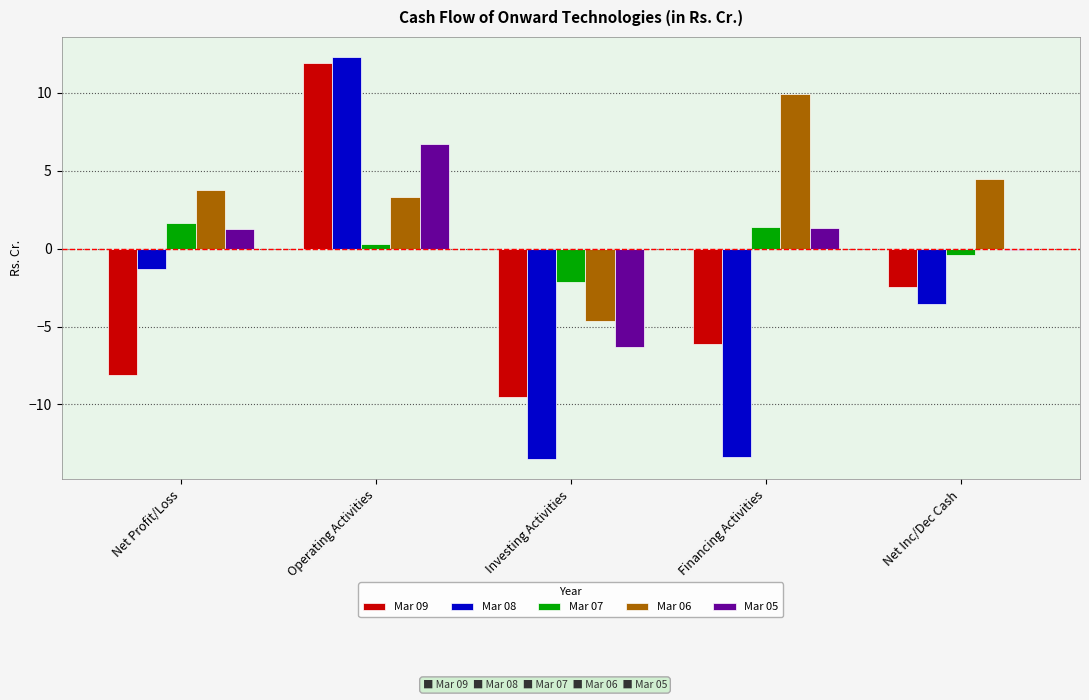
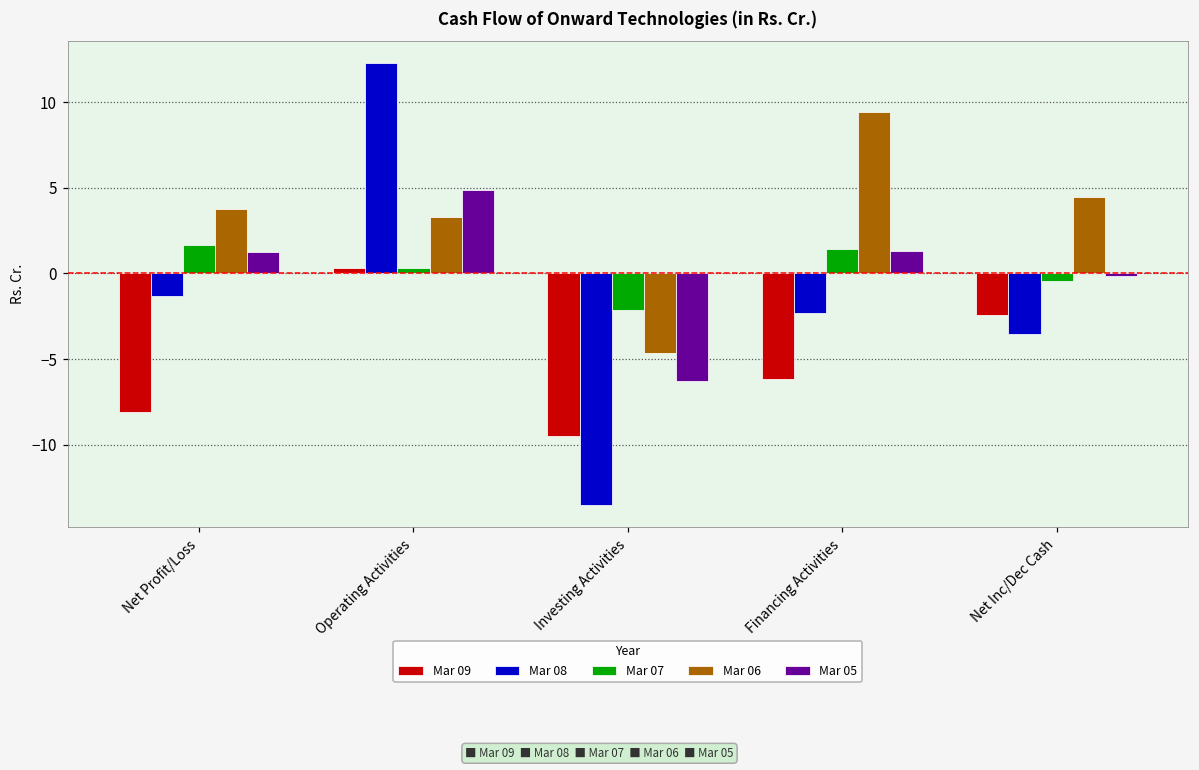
  {
    "Mar 09": {
      "Net Profit/Loss": -8.1,
-     "Operating Activities": 11.9,
+     "Operating Activities": 0.3,
      "Investing Activities": -9.5,
      "Financing Activities": -6.1,
      "Net Inc/Dec Cash": -2.4
    },
    "Mar 08": {
      "Net Profit/Loss": -1.3,
      "Operating Activities": 12.3,
      "Investing Activities": -13.5,
-     "Financing Activities": -13.3,
+     "Financing Activities": -2.3,
      "Net Inc/Dec Cash": -3.5
    },
    "Mar 07": {
      "Net Profit/Loss": 1.6,
      "Operating Activities": 0.3,
      "Investing Activities": -2.2,
      "Financing Activities": 1.4,
      "Net Inc/Dec Cash": -0.4
    },
    "Mar 06": {
      "Net Profit/Loss": 3.8,
      "Operating Activities": 3.3,
      "Investing Activities": -4.7,
-     "Financing Activities": 9.9,
+     "Financing Activities": 9.4,
      "Net Inc/Dec Cash": 4.5
    },
    "Mar 05": {
      "Net Profit/Loss": 1.3,
-     "Operating Activities": 6.7,
+     "Operating Activities": 4.8,
      "Investing Activities": -6.3,
      "Financing Activities": 1.3
    }
  }
